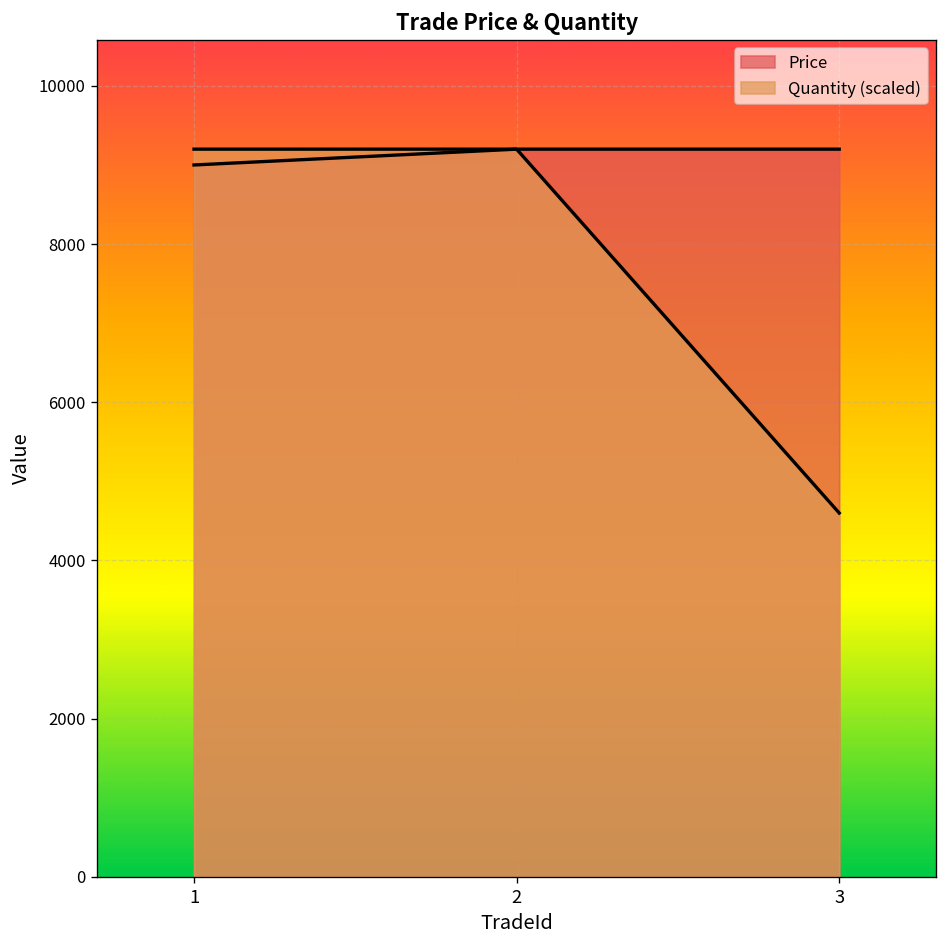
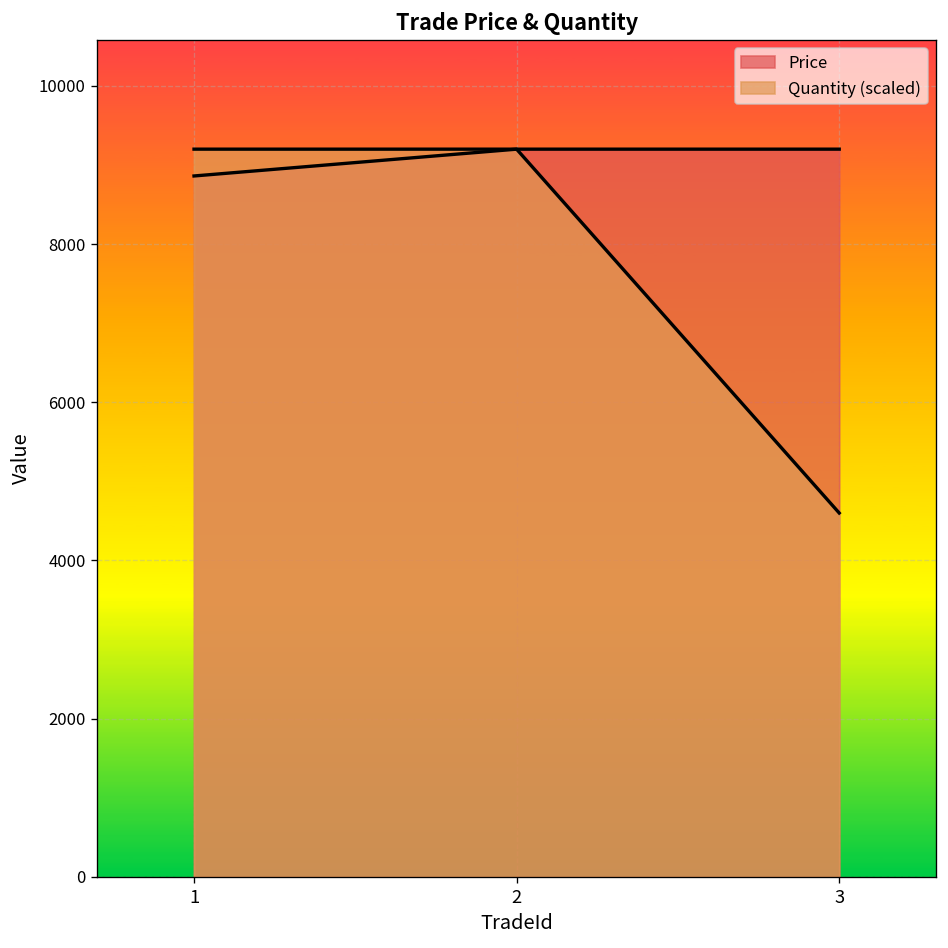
  {
    "Price": {
-     "1": 9000,
+     "1": 8900,
      "3": 9200
    },
    "Quantity (scaled)": {
      "1": 9200,
      "3": 4600
    }
  }
